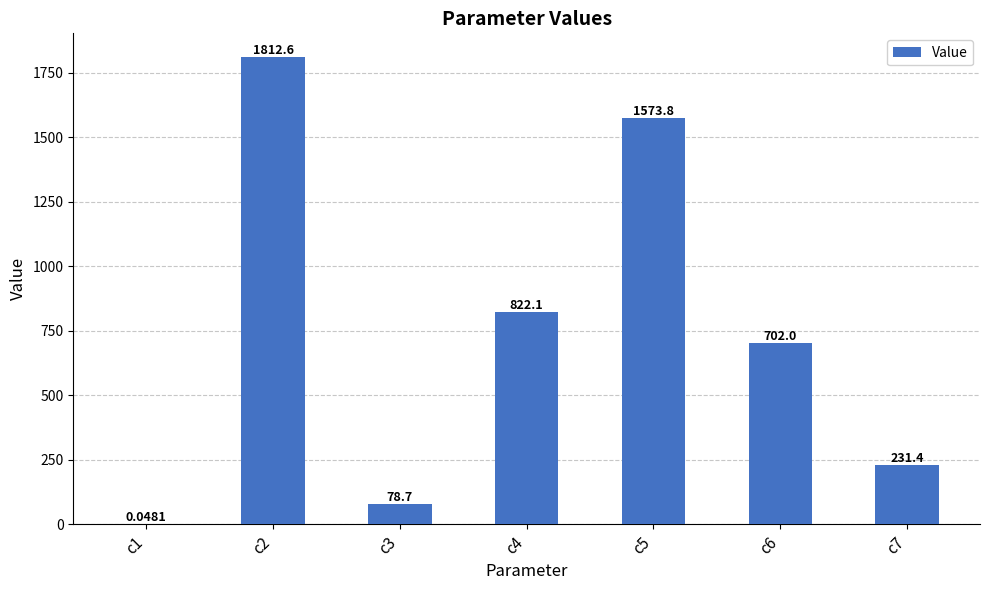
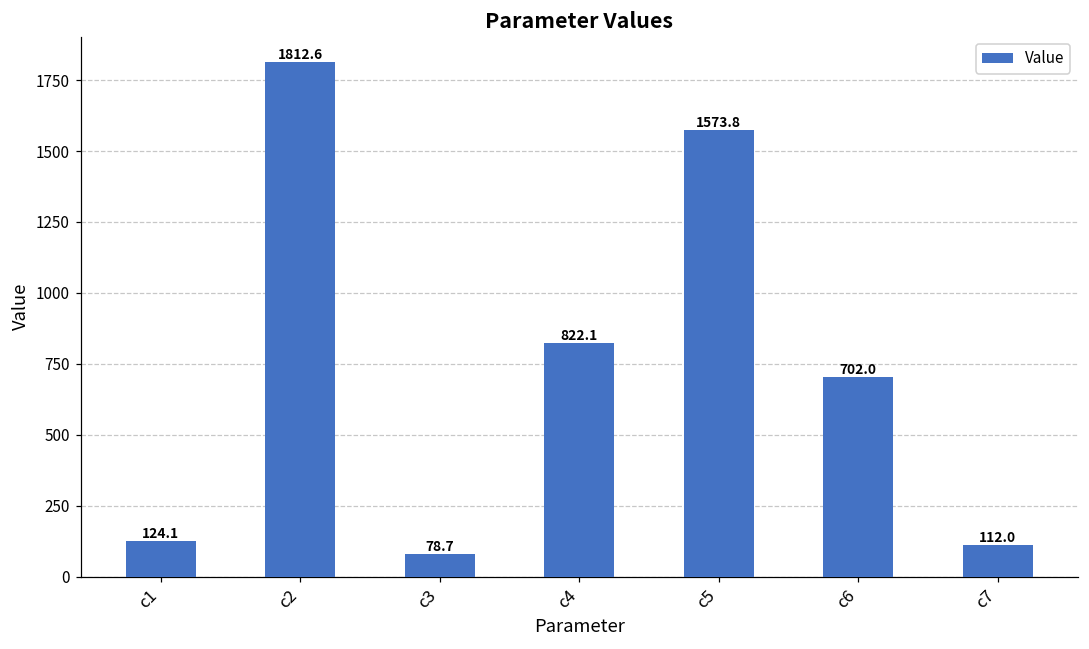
  {
-   "c1": 0.0481,
+   "c1": 124.1,
    "c2": 1812.6,
    "c3": 78.7,
    "c4": 822.1,
    "c5": 1573.8,
    "c6": 702.0,
-   "c7": 231.4
+   "c7": 112.0
  }
